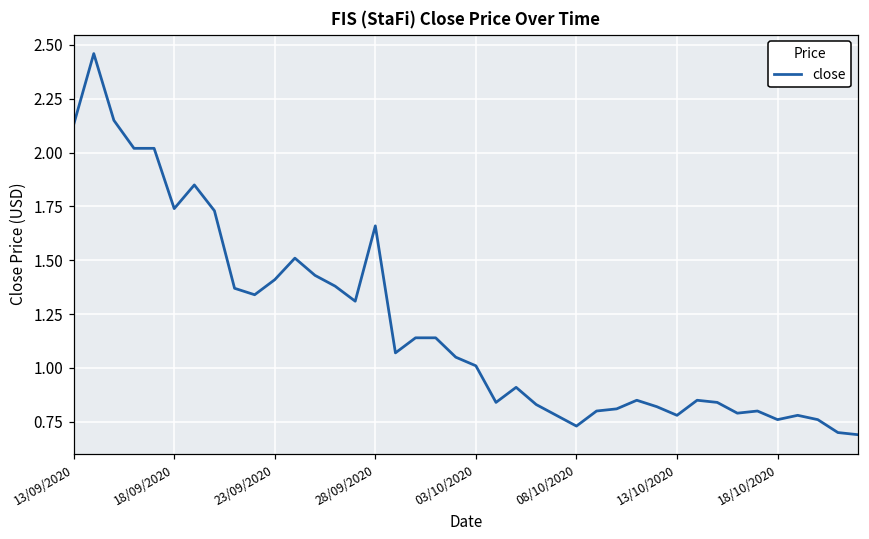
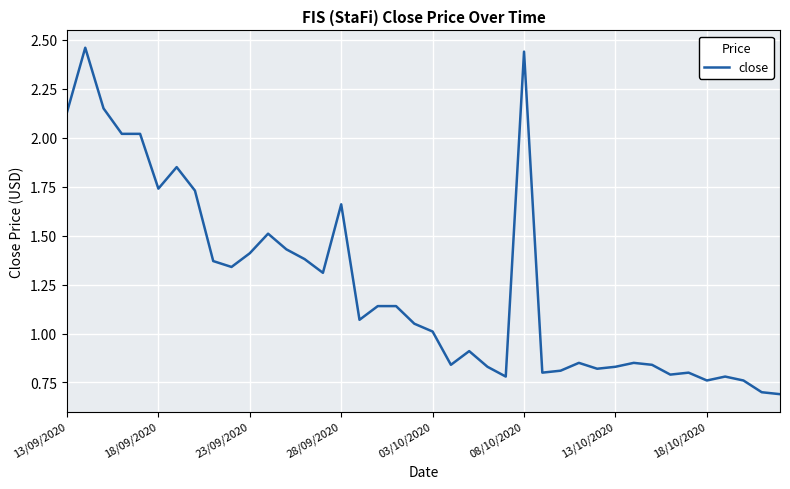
  {
    "13/09/2020": 2.13,
    "18/09/2020": 1.74,
    "23/09/2020": 1.41,
    "28/09/2020": 1.66,
    "03/10/2020": 1.01,
-   "08/10/2020": 0.73,
-   "13/10/2020": 0.78,
+   "08/10/2020": 2.44,
+   "13/10/2020": 0.83,
    "18/10/2020": 0.76
  }
